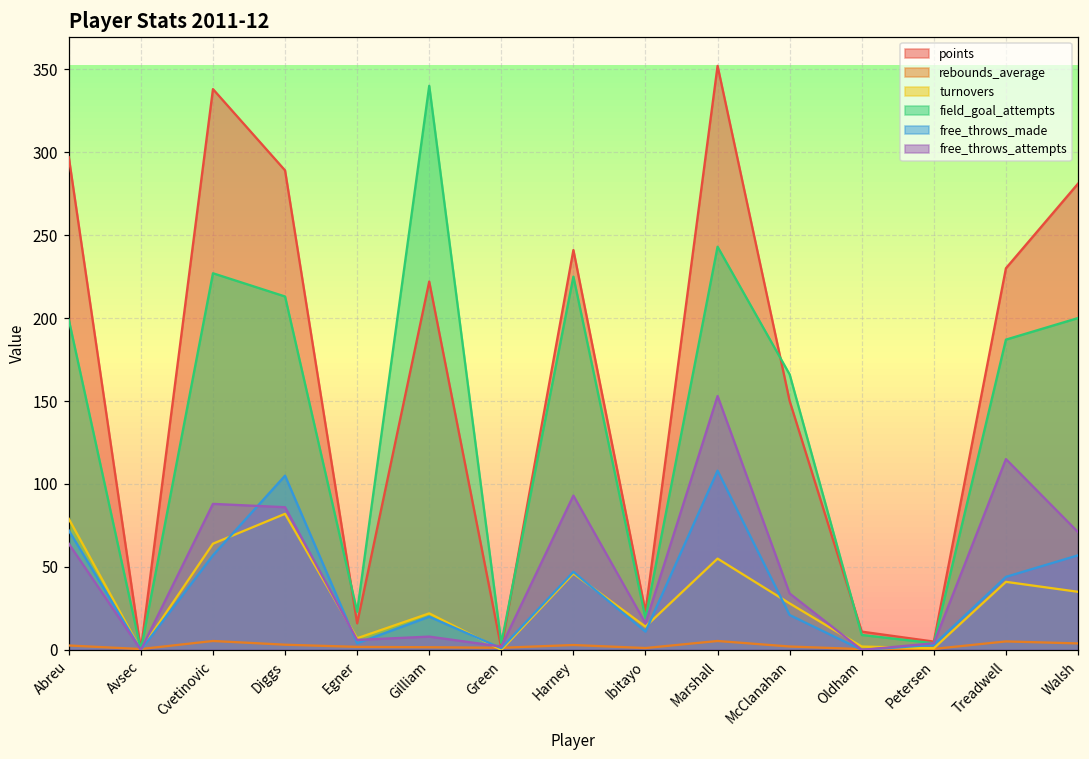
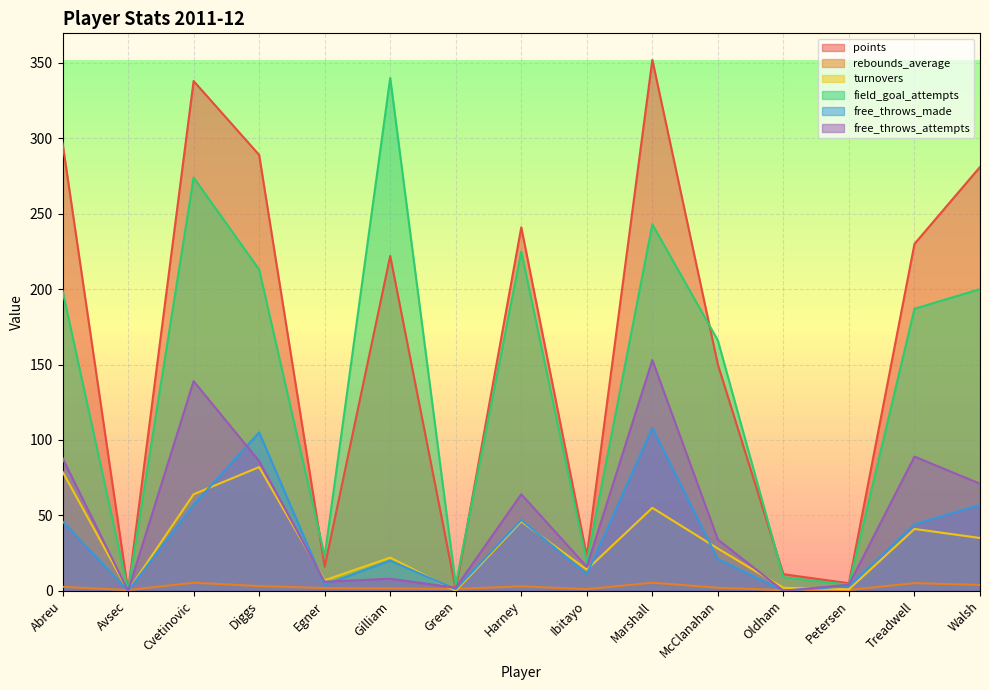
  {
    "field_goal_attempts": {
      "Abreu": 199,
-     "Cvetinovic": 227,
+     "Cvetinovic": 274,
      "Diggs": 213,
      "Egner": 23,
      "Gilliam": 340,
      "Green": 4,
      "Harney": 225,
      "Ibitayo": 19,
      "Marshall": 243,
      "McClanahan": 166,
      "Oldham": 9,
      "Treadwell": 187,
      "Walsh": 200
    },
    "free_throws_made": {
-     "Abreu": 72,
+     "Abreu": 46,
      "Cvetinovic": 57,
      "Diggs": 105,
      "Egner": 4,
      "Gilliam": 20,
      "Ibitayo": 11,
      "Marshall": 108,
      "McClanahan": 21,
      "Treadwell": 44,
      "Walsh": 57
    },
    "free_throws_attempts": {
-     "Abreu": 64,
-     "Cvetinovic": 88,
+     "Abreu": 88,
+     "Cvetinovic": 139,
      "Diggs": 86,
      "Gilliam": 8,
-     "Harney": 93,
+     "Harney": 64,
      "Ibitayo": 16,
      "Marshall": 153,
      "McClanahan": 34,
-     "Treadwell": 115,
+     "Treadwell": 89,
      "Walsh": 71
    }
  }
